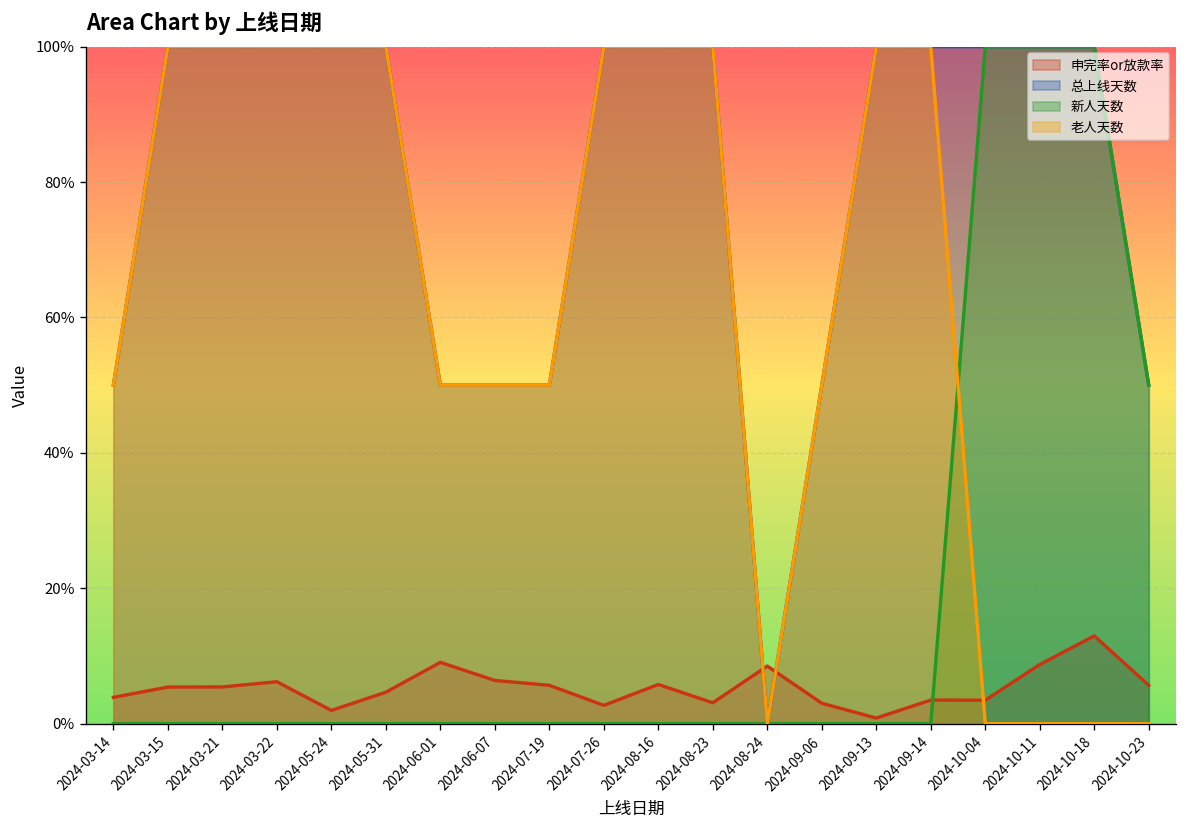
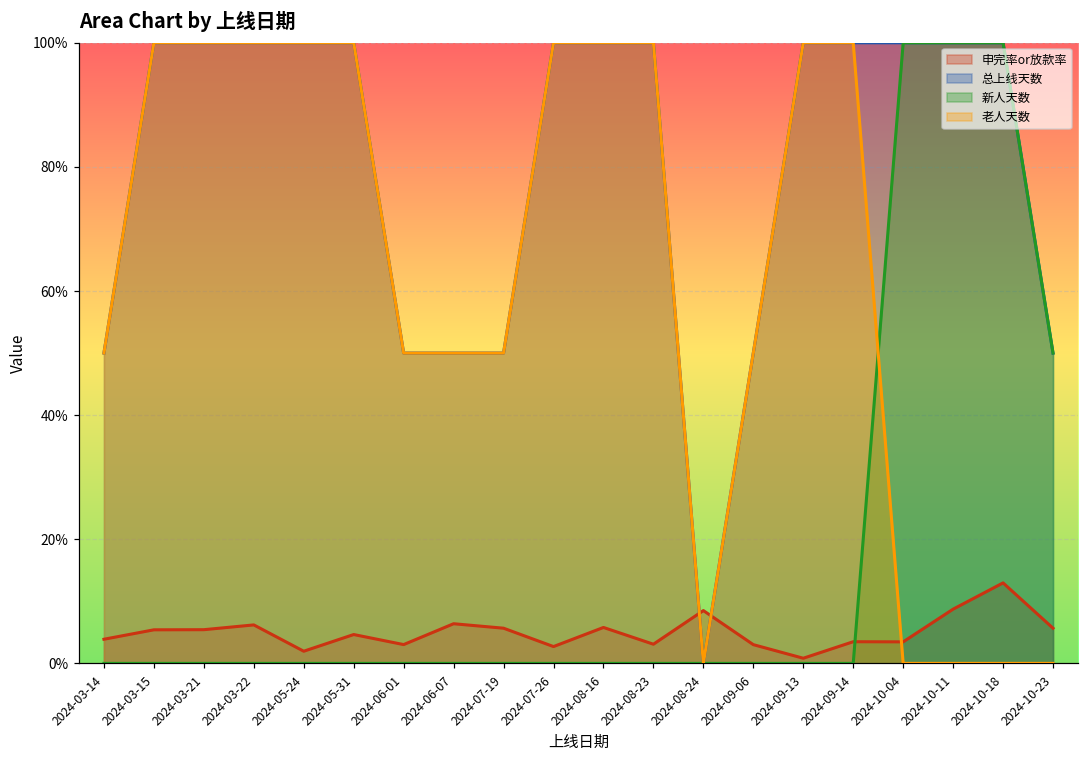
  {
    "申完率or放款率": {
      "2024-03-14": "4%",
      "2024-03-15": "5%",
      "2024-03-21": "5%",
      "2024-03-22": "6%",
      "2024-05-24": "2%",
      "2024-05-31": "5%",
-     "2024-06-01": "9%",
+     "2024-06-01": "3%",
      "2024-06-07": "6%",
      "2024-07-19": "6%",
      "2024-07-26": "3%",
      "2024-08-16": "6%",
      "2024-08-23": "3%",
      "2024-08-24": "9%",
      "2024-09-06": "3%",
      "2024-09-13": "1%",
      "2024-09-14": "3%",
      "2024-10-04": "3%",
      "2024-10-11": "9%",
      "2024-10-18": "13%",
      "2024-10-23": "6%"
    },
    "新人天数": {
      "2024-03-14": "0%",
      "2024-03-15": "0%",
      "2024-03-21": "0%",
      "2024-03-22": "0%",
      "2024-05-24": "0%",
      "2024-05-31": "0%",
      "2024-06-01": "0%",
      "2024-06-07": "0%",
      "2024-07-19": "0%",
      "2024-07-26": "0%",
      "2024-08-16": "0%",
      "2024-08-23": "0%",
      "2024-09-06": "0%",
      "2024-09-13": "0%",
      "2024-09-14": "0%"
    },
    "老人天数": {
      "2024-10-04": "0%",
      "2024-10-11": "0%",
      "2024-10-18": "0%",
      "2024-10-23": "0%"
    }
  }
